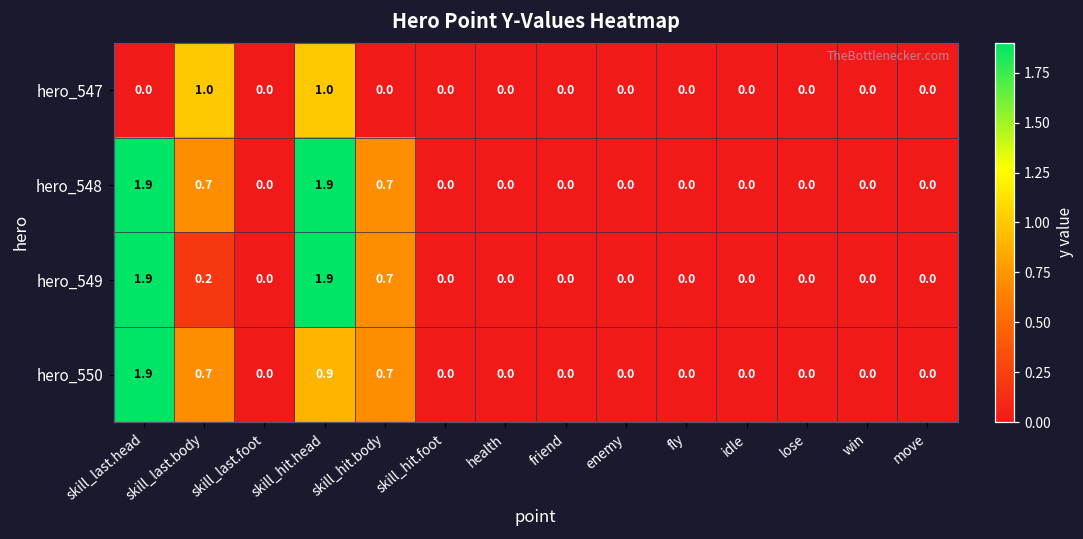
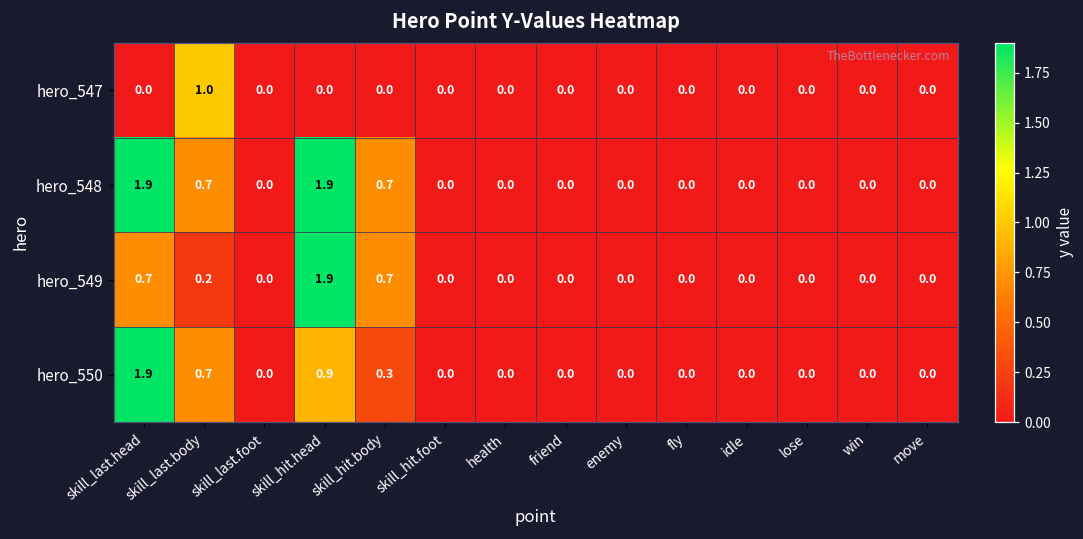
  {
    "hero_547": {
      "skill_last.head": 0.0,
      "skill_last.body": 1.0,
      "skill_last.foot": 0.0,
-     "skill_hit.head": 1.0,
+     "skill_hit.head": 0.0,
      "skill_hit.body": 0.0,
      "skill_hit.foot": 0.0,
      "health": 0.0,
      "friend": 0.0,
      "enemy": 0.0,
      "fly": 0.0,
      "idle": 0.0,
      "lose": 0.0,
      "move": 0.0
    },
    "hero_548": {
      "skill_last.head": 1.9,
      "skill_last.body": 0.7,
      "skill_last.foot": 0.0,
      "skill_hit.head": 1.9,
      "skill_hit.body": 0.7,
      "skill_hit.foot": 0.0,
      "health": 0.0,
      "friend": 0.0,
      "enemy": 0.0,
      "fly": 0.0,
      "idle": 0.0,
      "lose": 0.0,
      "win": 0.0,
      "move": 0.0
    },
    "hero_549": {
-     "skill_last.head": 1.9,
+     "skill_last.head": 0.7,
      "skill_last.body": 0.2,
      "skill_last.foot": 0.0,
      "skill_hit.head": 1.9,
      "skill_hit.body": 0.7,
      "skill_hit.foot": 0.0,
      "health": 0.0,
      "friend": 0.0,
      "enemy": 0.0,
      "fly": 0.0,
      "idle": 0.0,
      "lose": 0.0,
      "win": 0.0,
      "move": 0.0
    },
    "hero_550": {
      "skill_last.head": 1.9,
      "skill_last.body": 0.7,
      "skill_last.foot": 0.0,
      "skill_hit.head": 0.9,
-     "skill_hit.body": 0.7,
+     "skill_hit.body": 0.3,
      "skill_hit.foot": 0.0,
      "health": 0.0,
      "friend": 0.0,
      "enemy": 0.0,
      "fly": 0.0,
      "idle": 0.0,
      "lose": 0.0,
      "win": 0.0,
      "move": 0.0
    }
  }
